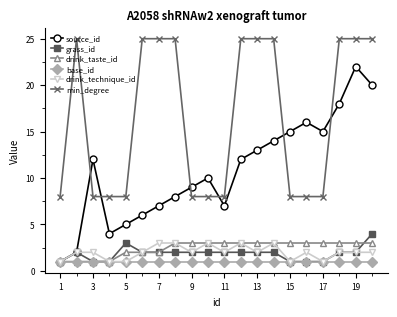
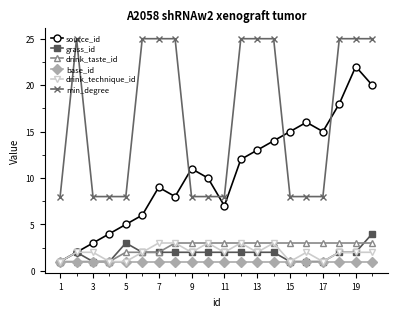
  {
    "source_id": {
-     "3": 12,
+     "3": 3,
      "5": 5,
-     "7": 7,
-     "9": 9,
+     "7": 9,
+     "9": 11,
      "11": 7,
      "13": 13,
      "15": 15,
      "17": 15,
      "19": 22
    }
  }
